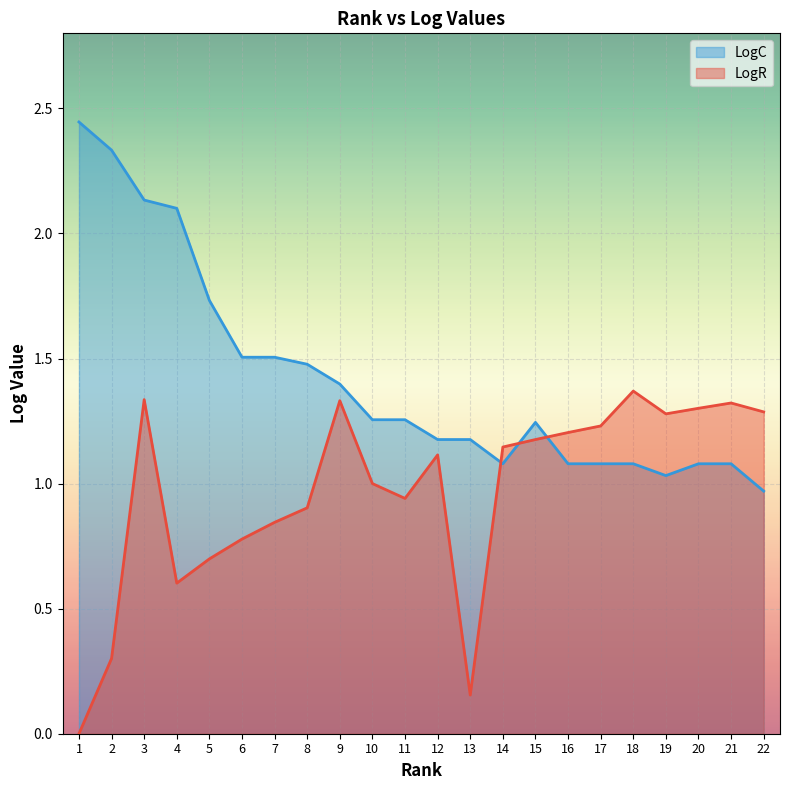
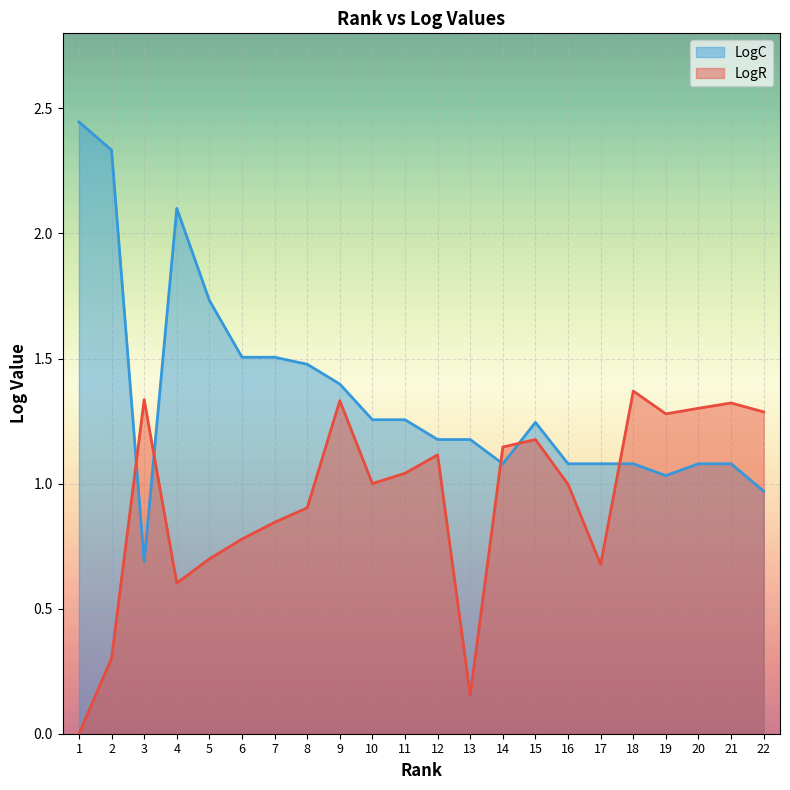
  {
    "LogC": {
      "1": 2.45,
      "2": 2.33,
-     "3": 2.13,
+     "3": 0.69,
      "4": 2.10,
      "5": 1.73,
      "6": 1.51,
      "7": 1.51,
      "8": 1.48,
      "9": 1.40,
      "10": 1.26,
      "11": 1.26,
      "12": 1.18,
      "13": 1.18,
      "14": 1.08,
      "15": 1.24,
      "16": 1.08,
      "17": 1.08,
      "18": 1.08,
      "19": 1.03,
      "20": 1.08,
      "21": 1.08,
      "22": 0.97
    },
    "LogR": {
      "1": 0.00,
      "2": 0.30,
      "3": 1.34,
      "4": 0.60,
      "5": 0.70,
      "6": 0.78,
      "7": 0.85,
      "8": 0.90,
      "9": 1.33,
      "10": 1.00,
-     "11": 0.94,
+     "11": 1.04,
      "12": 1.11,
      "13": 0.15,
      "14": 1.15,
      "15": 1.18,
-     "16": 1.20,
-     "17": 1.23,
+     "16": 1.00,
+     "17": 0.68,
      "18": 1.37,
      "19": 1.28,
      "20": 1.30,
      "21": 1.32,
      "22": 1.29
    }
  }
